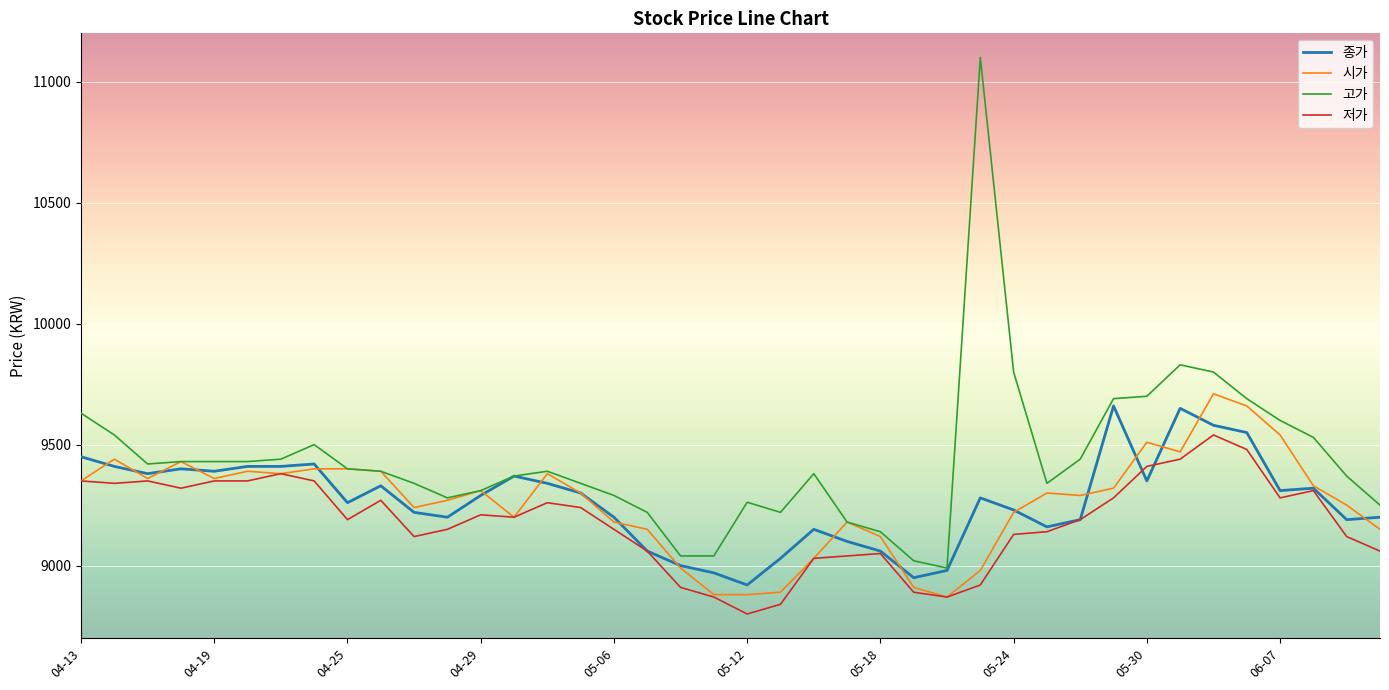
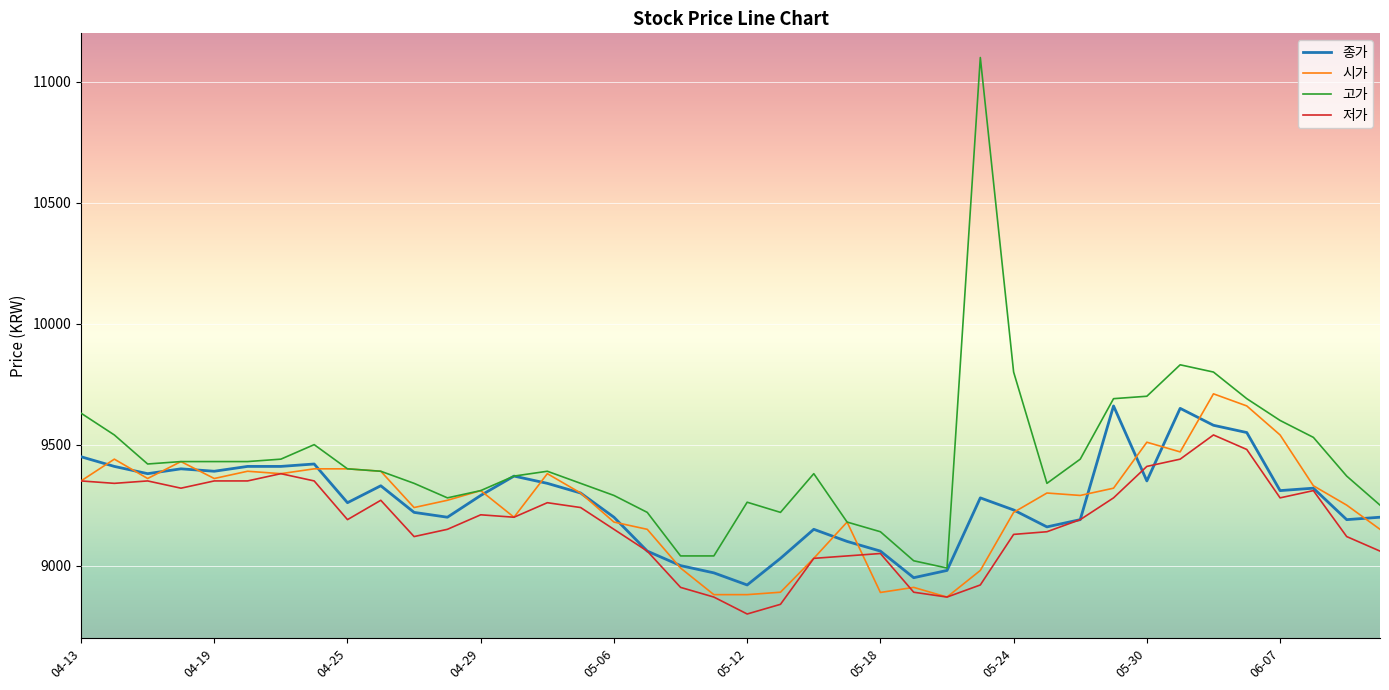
  {
    "종가": {
      "04-13": 9450,
      "04-19": 9390,
      "04-25": 9260,
      "04-29": 9290,
      "05-06": 9200,
      "05-12": 8920,
      "05-30": 9350,
      "06-07": 9310
    },
    "시가": {
      "05-06": 9180,
      "05-12": 8880,
-     "05-18": 9120,
+     "05-18": 8890,
      "05-30": 9510,
      "06-07": 9540
    },
    "고가": {
      "04-13": 9630,
      "04-19": 9430,
      "05-06": 9290,
      "05-12": 9260,
      "05-18": 9140,
      "05-24": 9800,
      "05-30": 9700,
      "06-07": 9600
    },
    "저가": {
      "04-25": 9190,
      "04-29": 9210,
      "05-06": 9150,
      "05-12": 8800,
      "05-24": 9130,
      "05-30": 9410,
      "06-07": 9280
    }
  }
